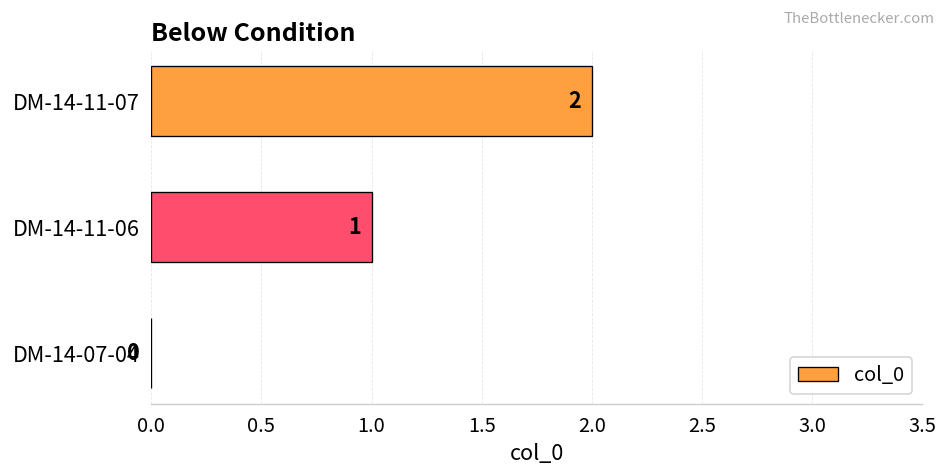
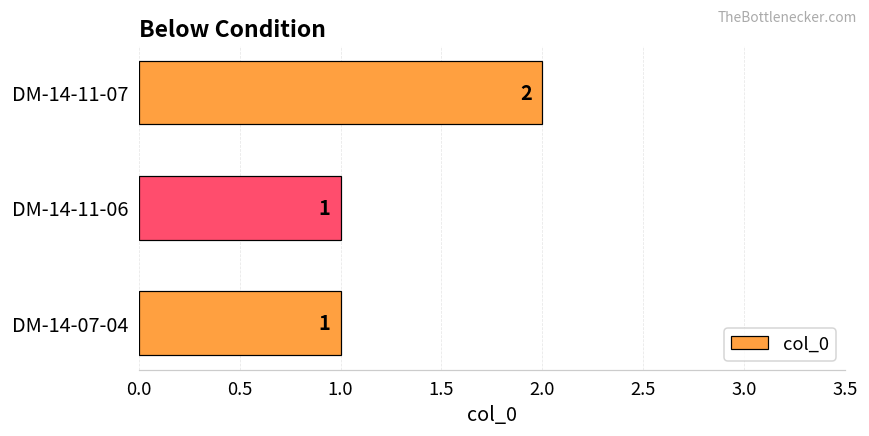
  {
    "DM-14-11-07": 2,
    "DM-14-11-06": 1,
-   "DM-14-07-04": 0
+   "DM-14-07-04": 1
  }
